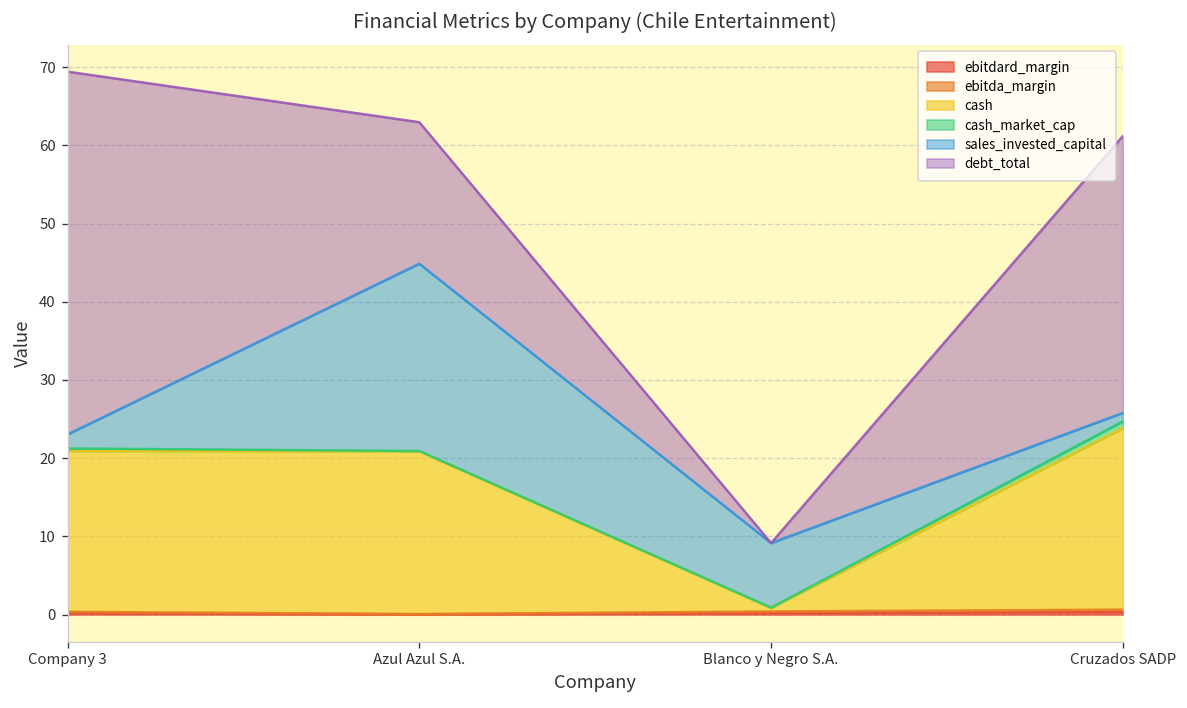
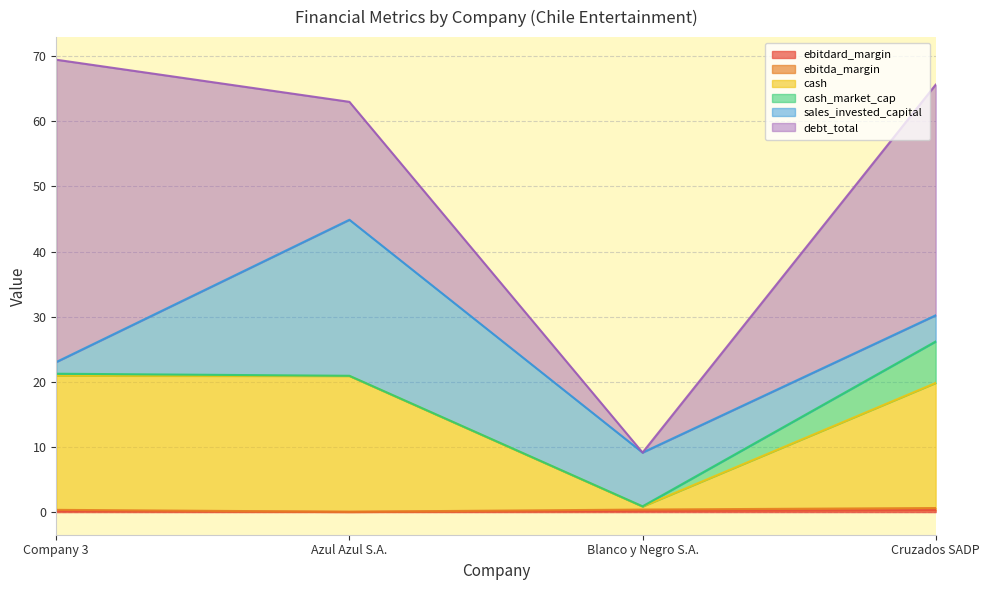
  {
    "cash": {
-     "Cruzados SADP": 23
+     "Cruzados SADP": 19
    },
    "cash_market_cap": {
-     "Cruzados SADP": 1
+     "Cruzados SADP": 6
    },
    "sales_invested_capital": {
      "Company 3": 2,
      "Azul Azul S.A.": 24,
-     "Cruzados SADP": 1
+     "Cruzados SADP": 4
    },
    "debt_total": {
      "Company 3": 46,
      "Azul Azul S.A.": 18,
      "Cruzados SADP": 35
    }
  }
